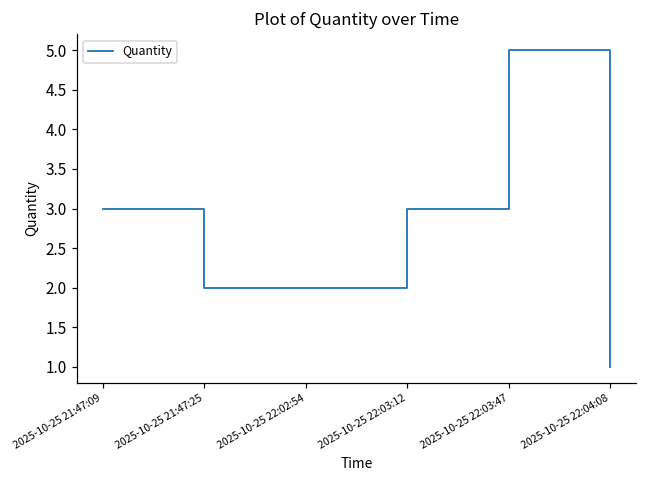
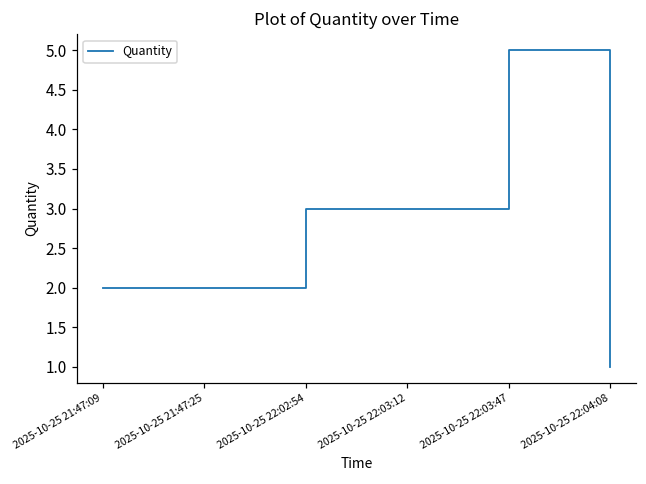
  {
-   "2025-10-25 21:47:09": 3,
+   "2025-10-25 21:47:09": 2,
    "2025-10-25 21:47:25": 2,
-   "2025-10-25 22:02:54": 2,
+   "2025-10-25 22:02:54": 3,
    "2025-10-25 22:03:12": 3,
    "2025-10-25 22:03:47": 5,
    "2025-10-25 22:04:08": 1
  }
